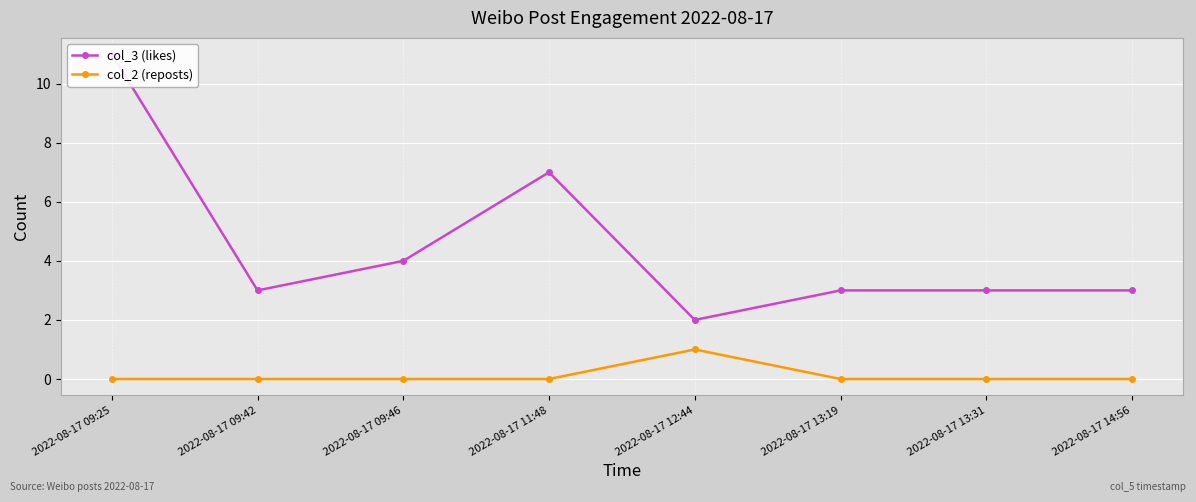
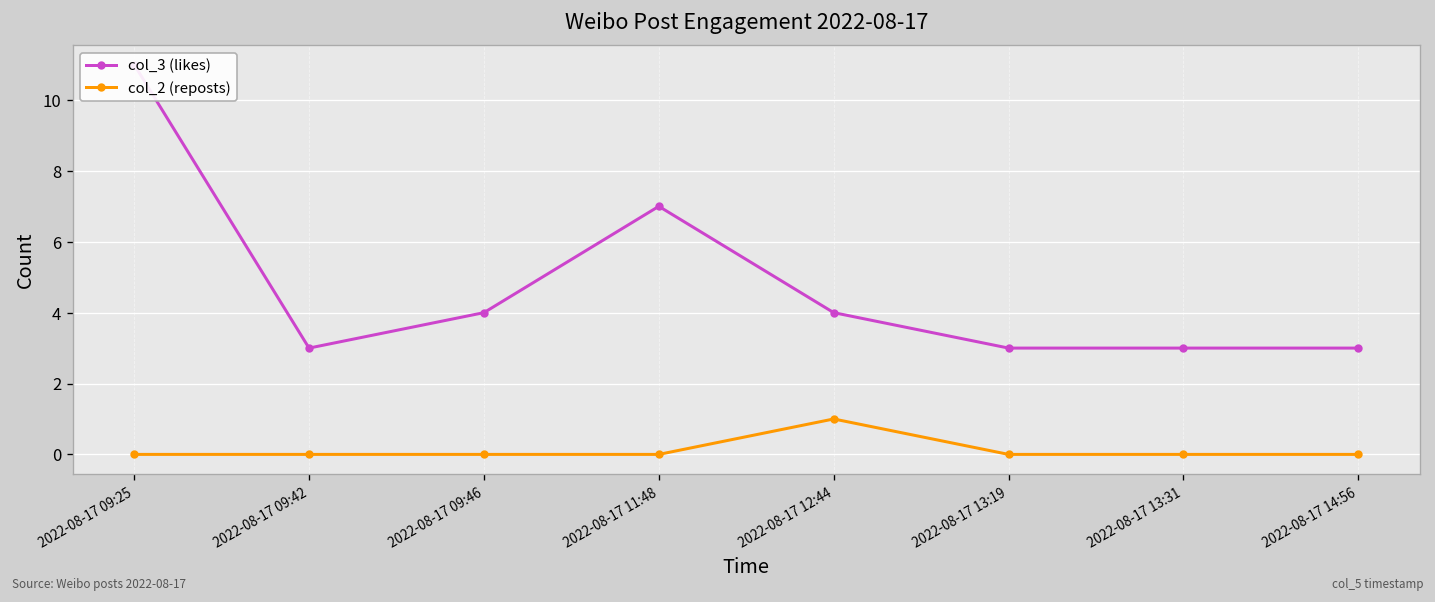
  {
    "col_3 (likes)": {
      "2022-08-17 09:42": 3,
      "2022-08-17 09:46": 4,
      "2022-08-17 11:48": 7,
-     "2022-08-17 12:44": 2,
+     "2022-08-17 12:44": 4,
      "2022-08-17 13:19": 3,
      "2022-08-17 13:31": 3,
      "2022-08-17 14:56": 3
    },
    "col_2 (reposts)": {
      "2022-08-17 09:25": 0,
      "2022-08-17 09:42": 0,
      "2022-08-17 09:46": 0,
      "2022-08-17 11:48": 0,
      "2022-08-17 12:44": 1,
      "2022-08-17 13:19": 0,
      "2022-08-17 13:31": 0,
      "2022-08-17 14:56": 0
    }
  }
